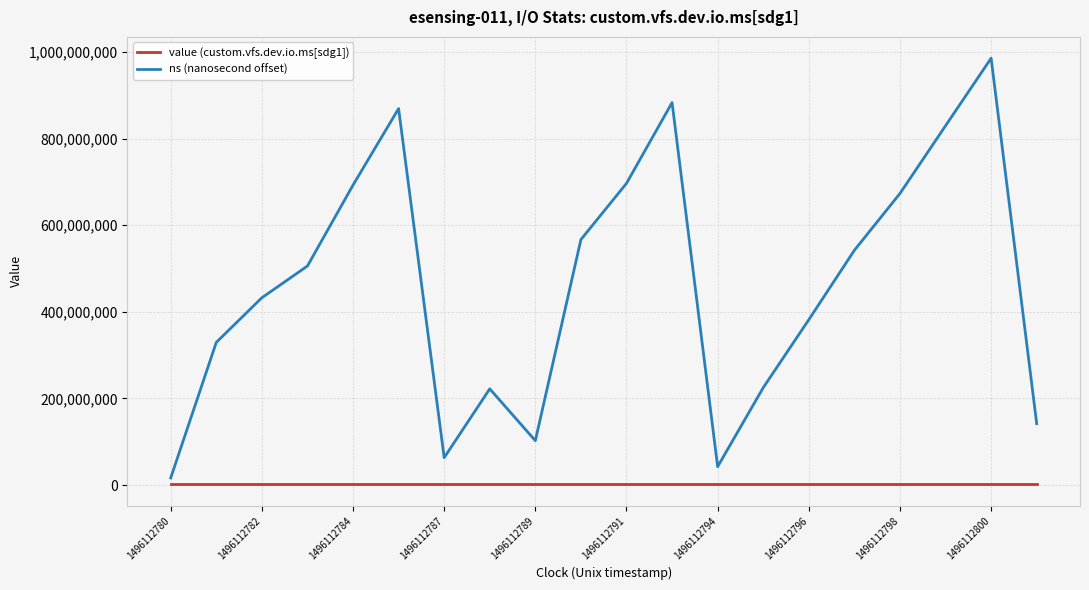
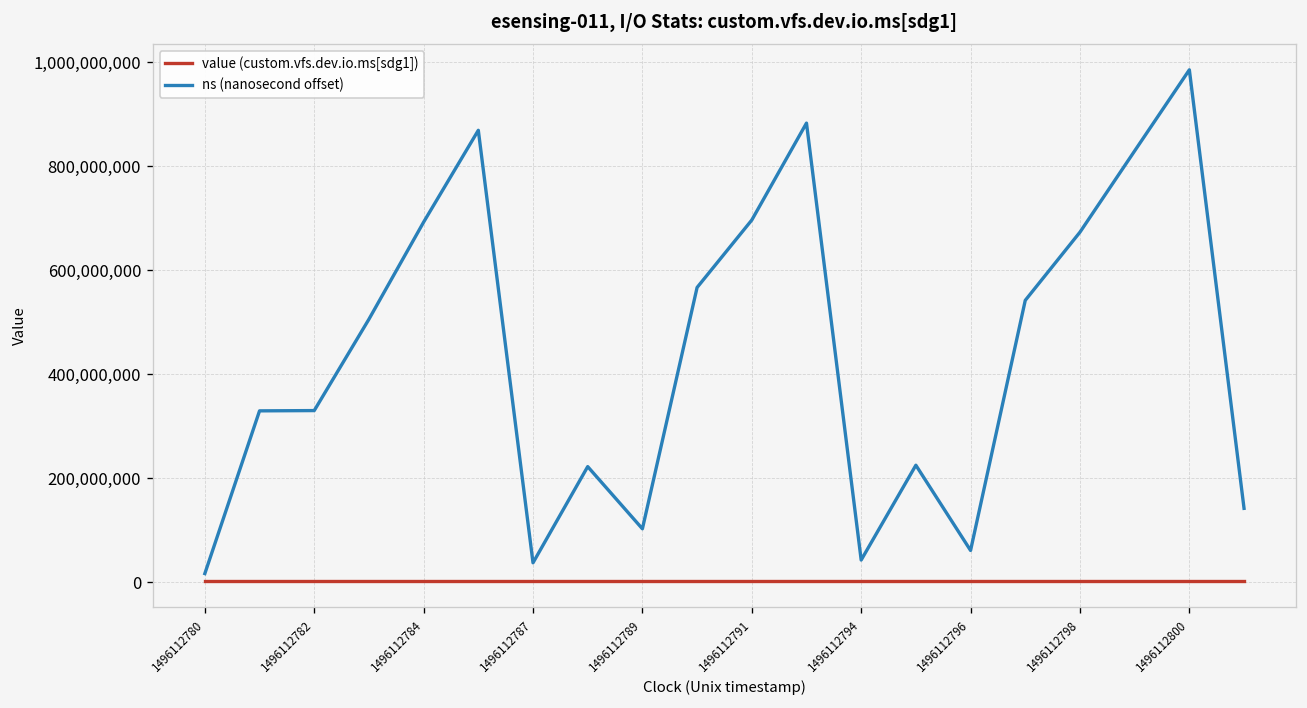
  {
    "value (custom.vfs.dev.io.ms[sdg1])": {
      "1496112780": "0",
      "1496112782": "0",
      "1496112784": "0",
      "1496112787": "0",
      "1496112789": "0",
      "1496112791": "0",
      "1496112794": "0",
      "1496112796": "0",
      "1496112798": "0",
      "1496112800": "0"
    },
    "ns (nanosecond offset)": {
      "1496112780": "20,000,000",
-     "1496112782": "430,000,000",
+     "1496112782": "330,000,000",
      "1496112784": "690,000,000",
-     "1496112787": "60,000,000",
+     "1496112787": "40,000,000",
      "1496112789": "100,000,000",
      "1496112791": "700,000,000",
      "1496112794": "40,000,000",
-     "1496112796": "380,000,000",
+     "1496112796": "60,000,000",
      "1496112798": "670,000,000",
      "1496112800": "990,000,000"
    }
  }
